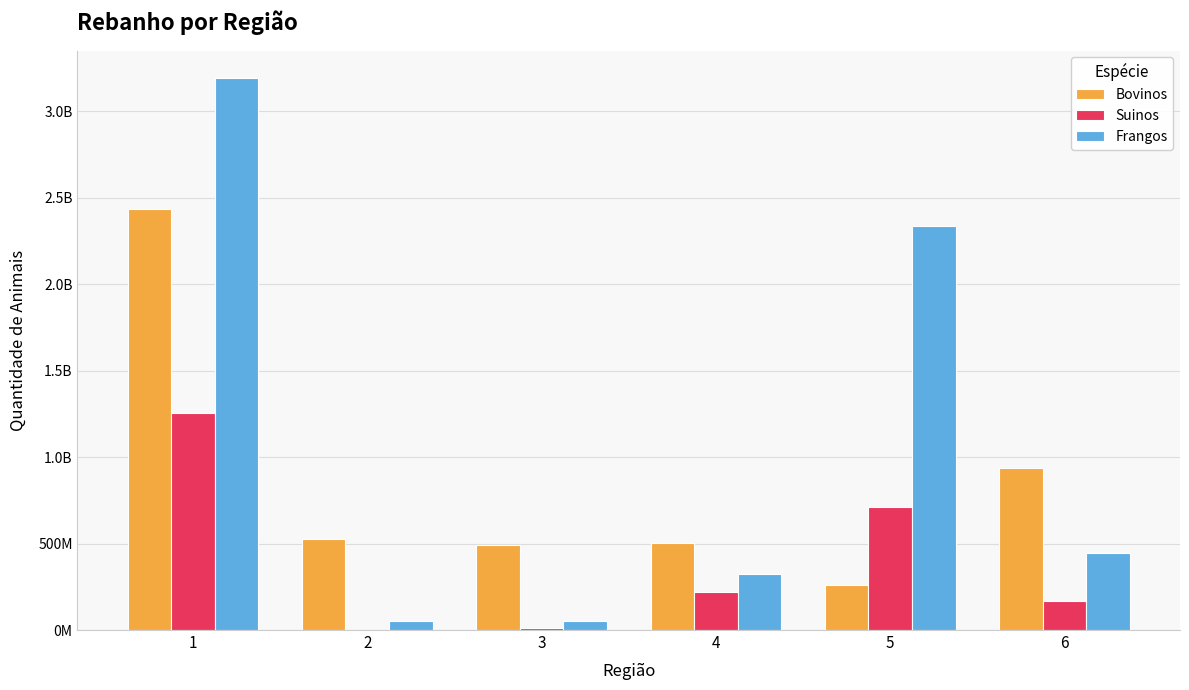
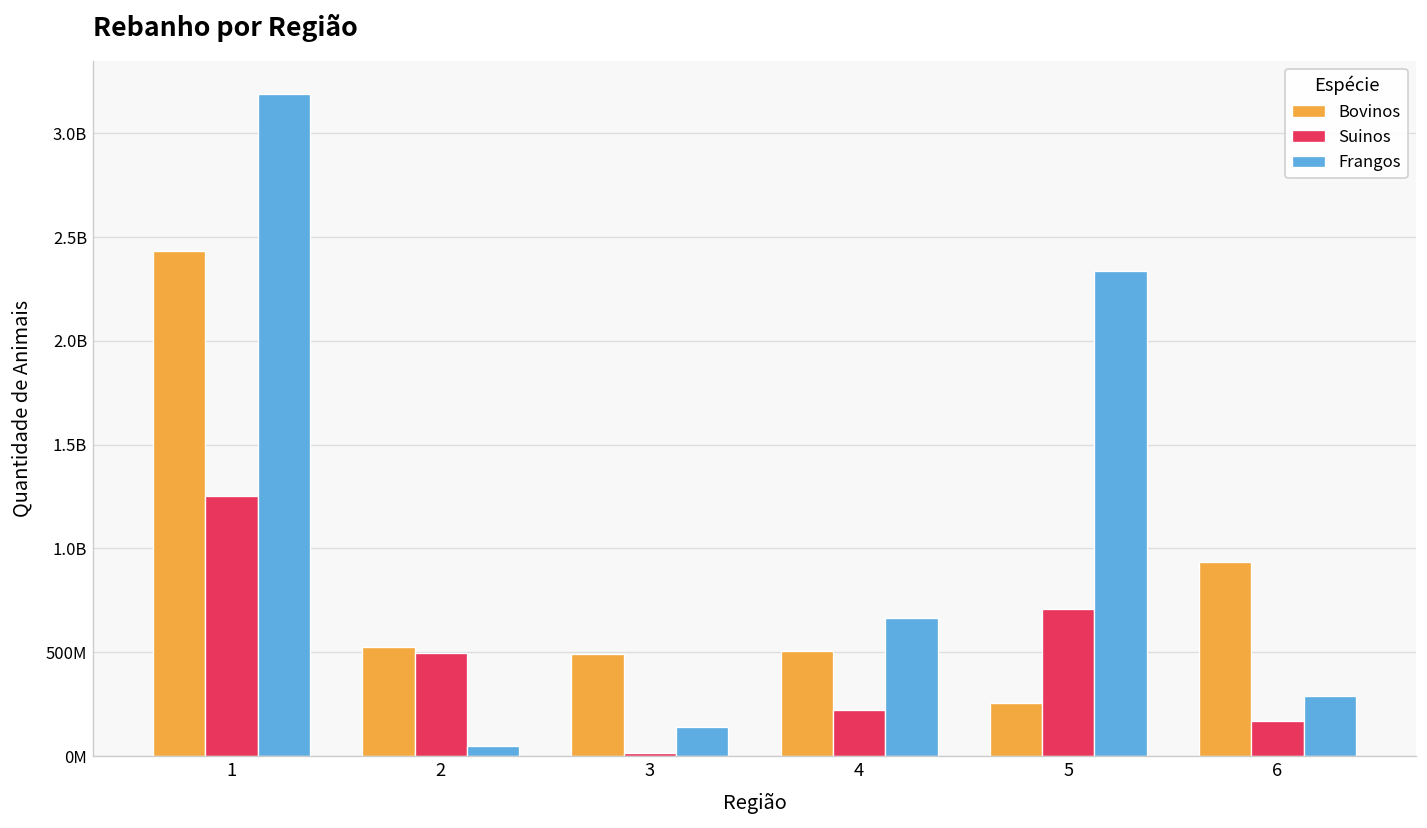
  {
    "Bovinos": {
      "1": 2430000000,
      "2": 520000000,
      "3": 490000000,
      "4": 510000000,
      "5": 260000000,
      "6": 940000000
    },
    "Suinos": {
      "1": 1250000000,
-     "2": 0,
+     "2": 500000000,
      "4": 220000000,
      "5": 710000000,
      "6": 170000000
    },
    "Frangos": {
      "1": 3190000000,
      "2": 50000000,
-     "3": 50000000,
-     "4": 320000000,
+     "3": 140000000,
+     "4": 670000000,
      "5": 2340000000,
-     "6": 440000000
+     "6": 290000000
    }
  }
